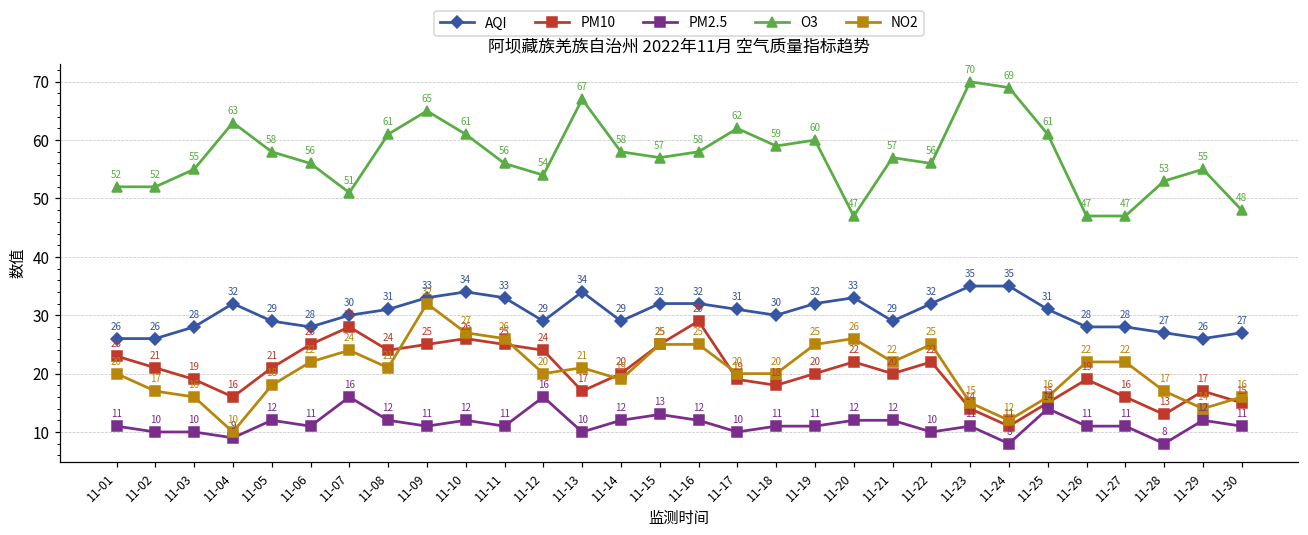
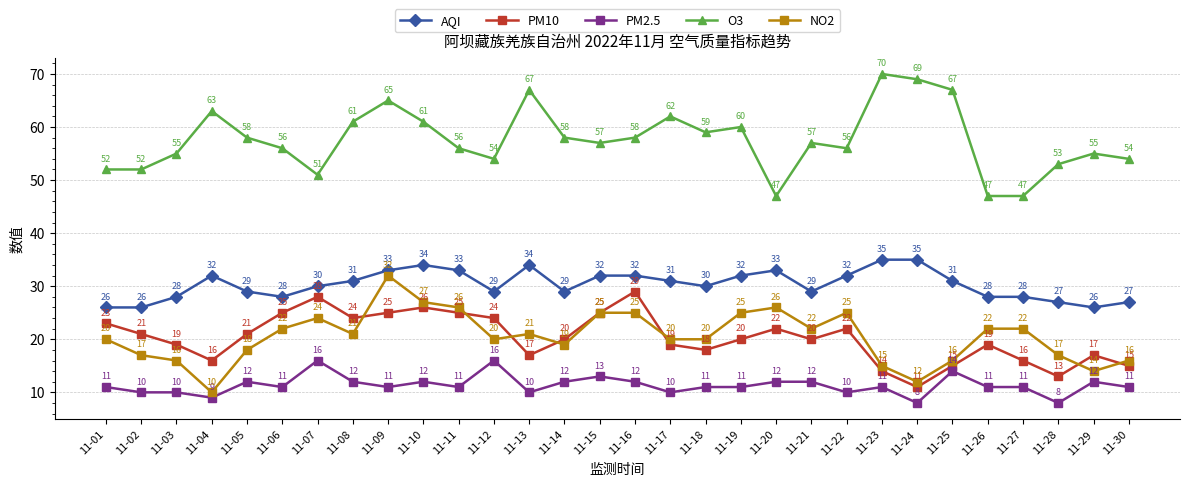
  {
    "AQI": {
      "11-01": 26,
      "11-02": 26,
      "11-03": 28,
      "11-04": 32,
      "11-05": 29,
      "11-06": 28,
      "11-07": 30,
      "11-08": 31,
      "11-10": 34,
      "11-11": 33,
      "11-12": 29,
      "11-13": 34,
      "11-14": 29,
      "11-15": 32,
      "11-16": 32,
      "11-17": 31,
      "11-18": 30,
      "11-19": 32,
      "11-20": 33,
      "11-21": 29,
      "11-22": 32,
      "11-23": 35,
      "11-24": 35,
      "11-25": 31,
      "11-26": 28,
      "11-27": 28,
      "11-28": 27,
      "11-29": 26,
      "11-30": 27
    },
    "PM10": {
      "11-02": 21,
      "11-03": 19,
      "11-04": 16,
      "11-05": 21,
      "11-08": 24,
      "11-09": 25,
      "11-12": 24,
      "11-13": 17,
      "11-19": 20,
      "11-20": 22,
      "11-27": 16,
      "11-28": 13,
      "11-29": 17
    },
    "PM2.5": {
      "11-01": 11,
      "11-02": 10,
      "11-03": 10,
      "11-05": 12,
      "11-06": 11,
      "11-07": 16,
      "11-08": 12,
      "11-09": 11,
      "11-10": 12,
      "11-11": 11,
      "11-12": 16,
      "11-13": 10,
      "11-14": 12,
      "11-15": 13,
      "11-16": 12,
      "11-17": 10,
      "11-18": 11,
      "11-19": 11,
      "11-20": 12,
      "11-21": 12,
      "11-22": 10,
      "11-26": 11,
      "11-27": 11,
      "11-28": 8,
      "11-30": 11
    },
    "O3": {
      "11-01": 52,
      "11-02": 52,
      "11-03": 55,
      "11-04": 63,
      "11-05": 58,
      "11-06": 56,
      "11-07": 51,
      "11-08": 61,
      "11-09": 65,
      "11-10": 61,
      "11-11": 56,
      "11-12": 54,
      "11-13": 67,
      "11-14": 58,
      "11-15": 57,
      "11-16": 58,
      "11-17": 62,
      "11-18": 59,
      "11-19": 60,
      "11-20": 47,
      "11-21": 57,
      "11-22": 56,
      "11-23": 70,
      "11-24": 69,
-     "11-25": 61,
+     "11-25": 67,
      "11-26": 47,
      "11-27": 47,
      "11-28": 53,
      "11-29": 55,
-     "11-30": 48
+     "11-30": 54
    },
    "NO2": {
      "11-02": 17,
      "11-07": 24,
      "11-12": 20,
      "11-13": 21,
      "11-16": 25,
      "11-18": 20,
      "11-19": 25,
      "11-20": 26,
      "11-21": 22,
      "11-22": 25,
      "11-26": 22,
      "11-27": 22,
      "11-28": 17
    }
  }
